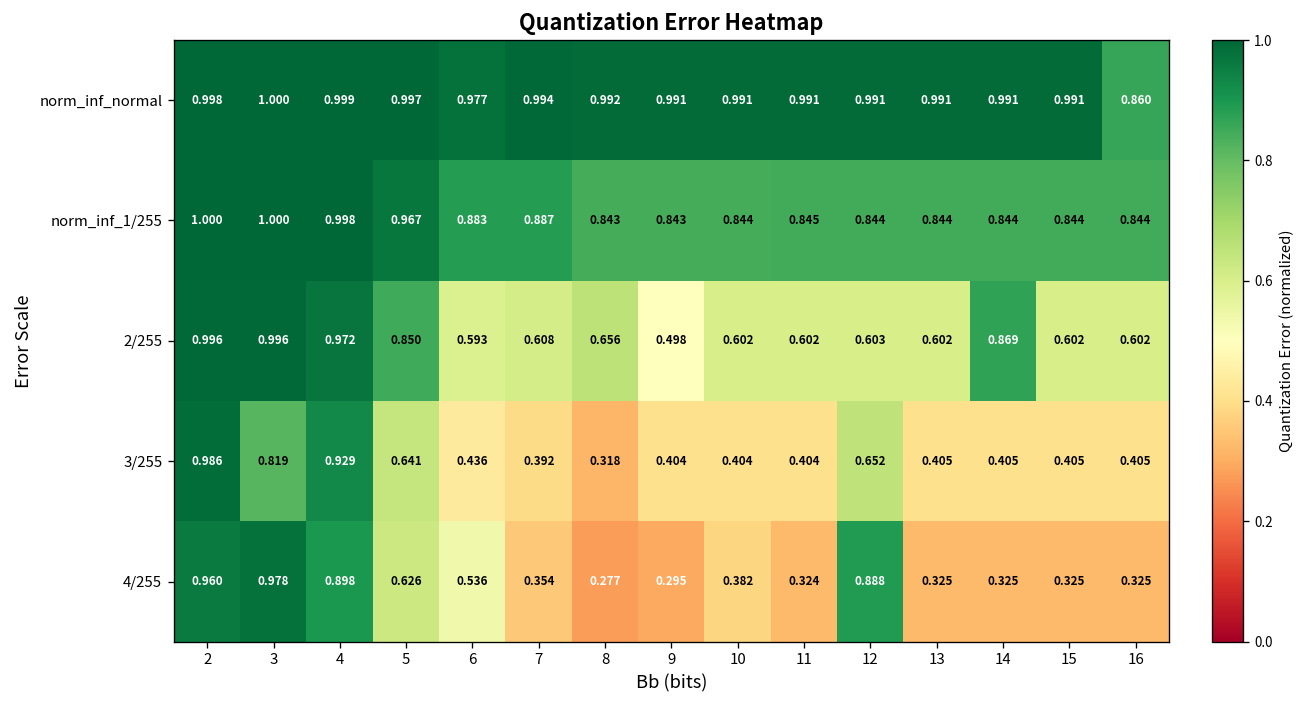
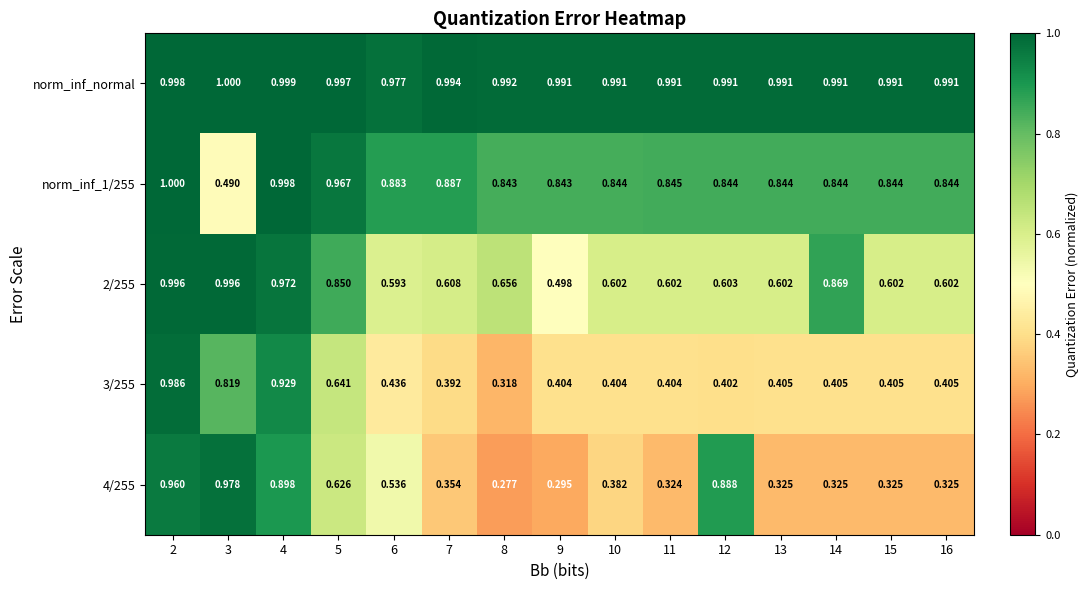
  {
    "norm_inf_normal": {
      "2": 0.998,
      "3": 1.000,
      "4": 0.999,
      "5": 0.997,
      "6": 0.977,
      "7": 0.994,
      "8": 0.992,
      "9": 0.991,
      "10": 0.991,
      "11": 0.991,
      "12": 0.991,
      "13": 0.991,
      "14": 0.991,
      "15": 0.991,
-     "16": 0.860
+     "16": 0.991
    },
    "norm_inf_1/255": {
      "2": 1.000,
-     "3": 1.000,
+     "3": 0.490,
      "4": 0.998,
      "5": 0.967,
      "6": 0.883,
      "7": 0.887,
      "8": 0.843,
      "9": 0.843,
      "10": 0.844,
      "11": 0.845,
      "12": 0.844,
      "13": 0.844,
      "14": 0.844,
      "15": 0.844,
      "16": 0.844
    },
    "2/255": {
      "2": 0.996,
      "3": 0.996,
      "4": 0.972,
      "5": 0.850,
      "6": 0.593,
      "7": 0.608,
      "8": 0.656,
      "9": 0.498,
      "10": 0.602,
      "11": 0.602,
      "12": 0.603,
      "13": 0.602,
      "14": 0.869,
      "15": 0.602,
      "16": 0.602
    },
    "3/255": {
      "2": 0.986,
      "3": 0.819,
      "4": 0.929,
      "5": 0.641,
      "6": 0.436,
      "7": 0.392,
      "8": 0.318,
      "9": 0.404,
      "10": 0.404,
      "11": 0.404,
-     "12": 0.652,
+     "12": 0.402,
      "13": 0.405,
      "14": 0.405,
      "15": 0.405,
      "16": 0.405
    },
    "4/255": {
      "2": 0.960,
      "3": 0.978,
      "4": 0.898,
      "5": 0.626,
      "6": 0.536,
      "7": 0.354,
      "8": 0.277,
      "9": 0.295,
      "10": 0.382,
      "11": 0.324,
      "12": 0.888,
      "13": 0.325,
      "14": 0.325,
      "15": 0.325,
      "16": 0.325
    }
  }
